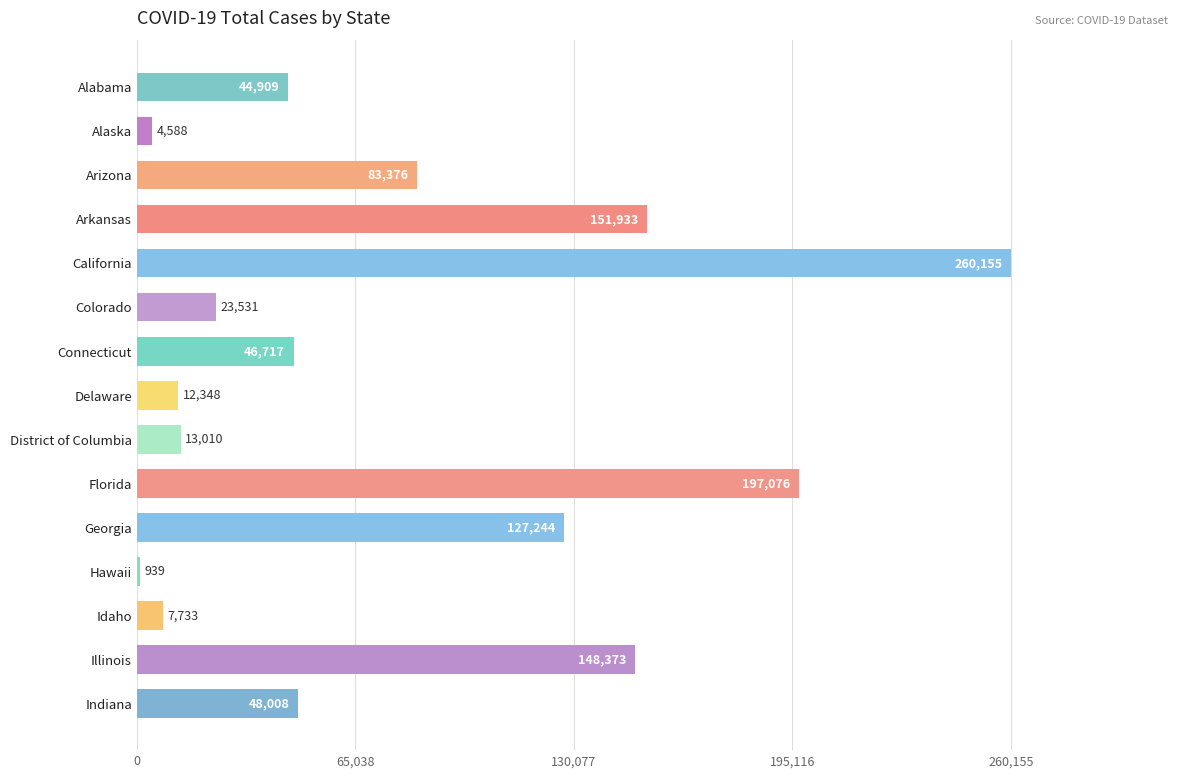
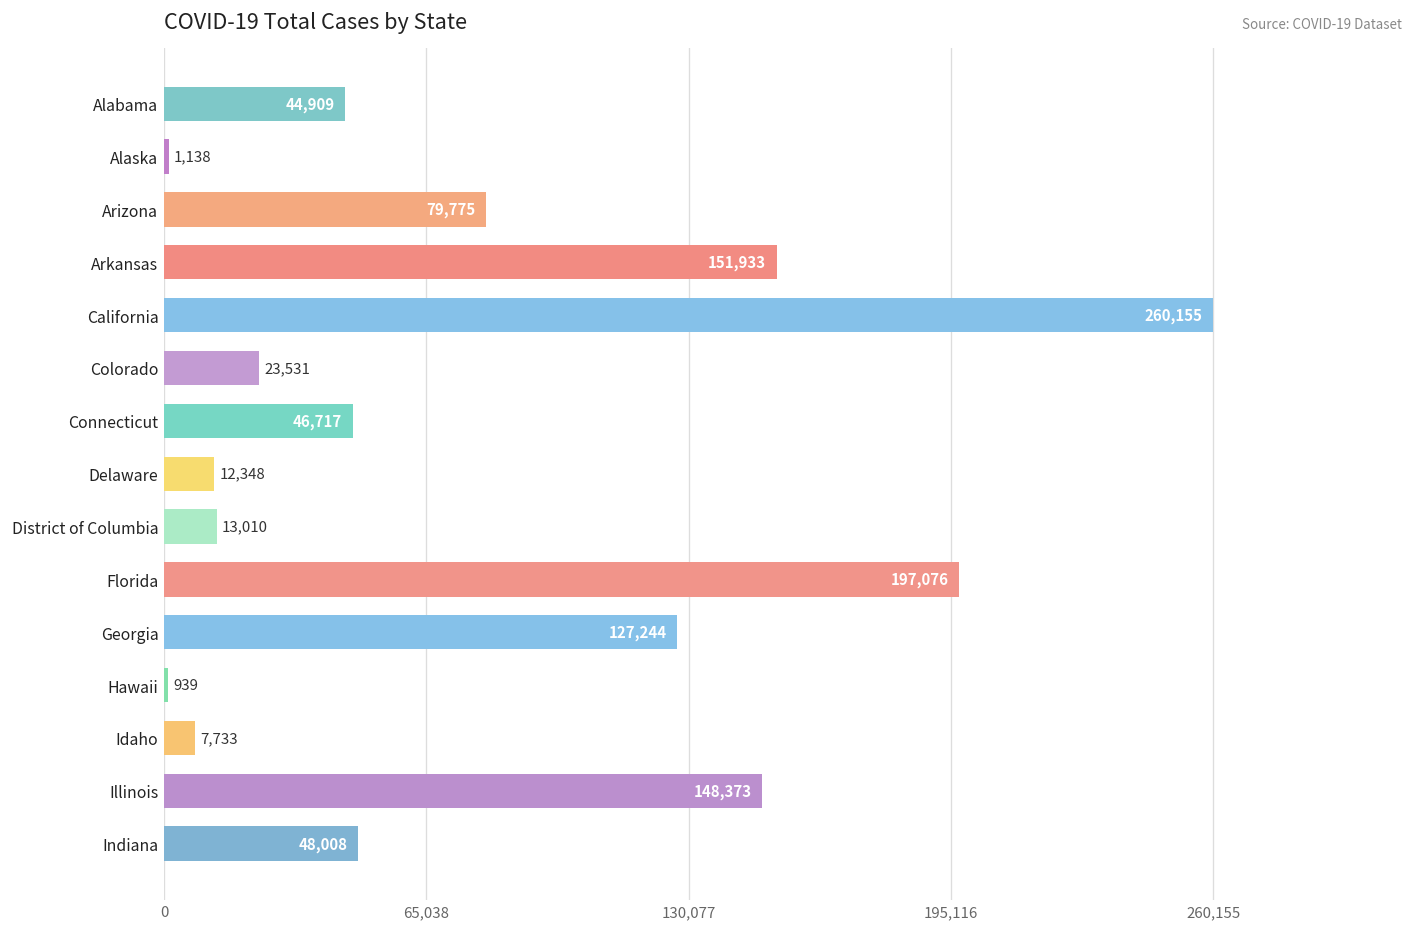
  {
    "Alabama": "44,909",
-   "Alaska": "4,588",
-   "Arizona": "83,376",
+   "Alaska": "1,138",
+   "Arizona": "79,775",
    "Arkansas": "151,933",
    "California": "260,155",
    "Colorado": "23,531",
    "Connecticut": "46,717",
    "Delaware": "12,348",
    "District of Columbia": "13,010",
    "Florida": "197,076",
    "Georgia": "127,244",
    "Hawaii": "939",
    "Idaho": "7,733",
    "Illinois": "148,373",
    "Indiana": "48,008"
  }
